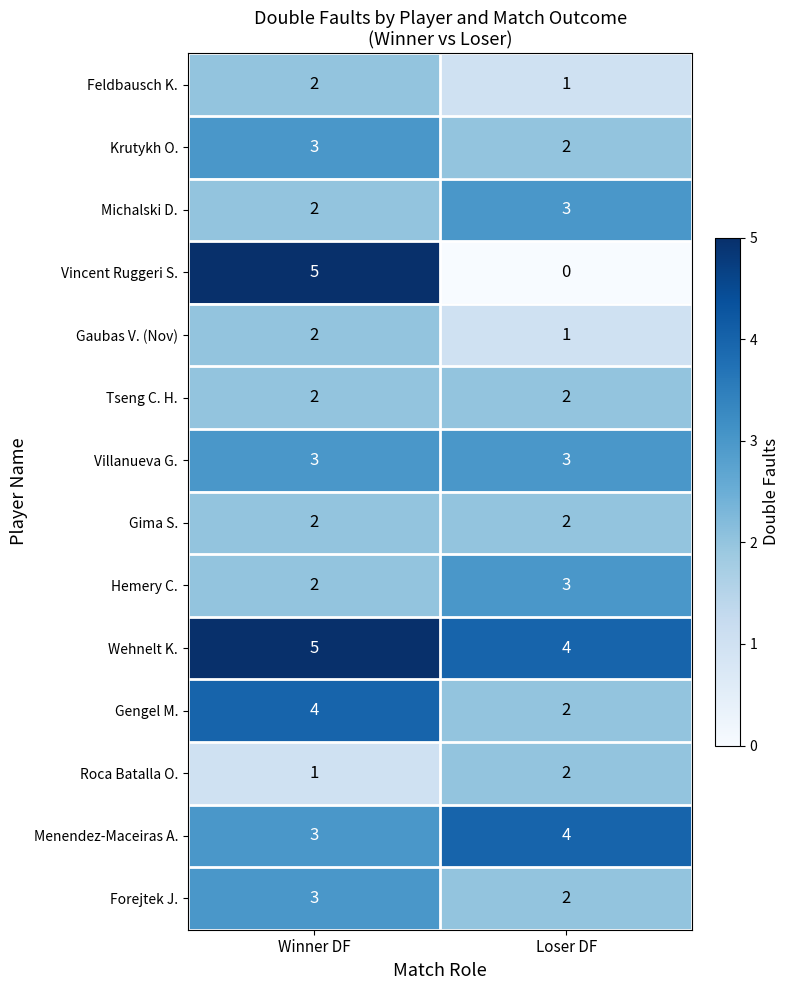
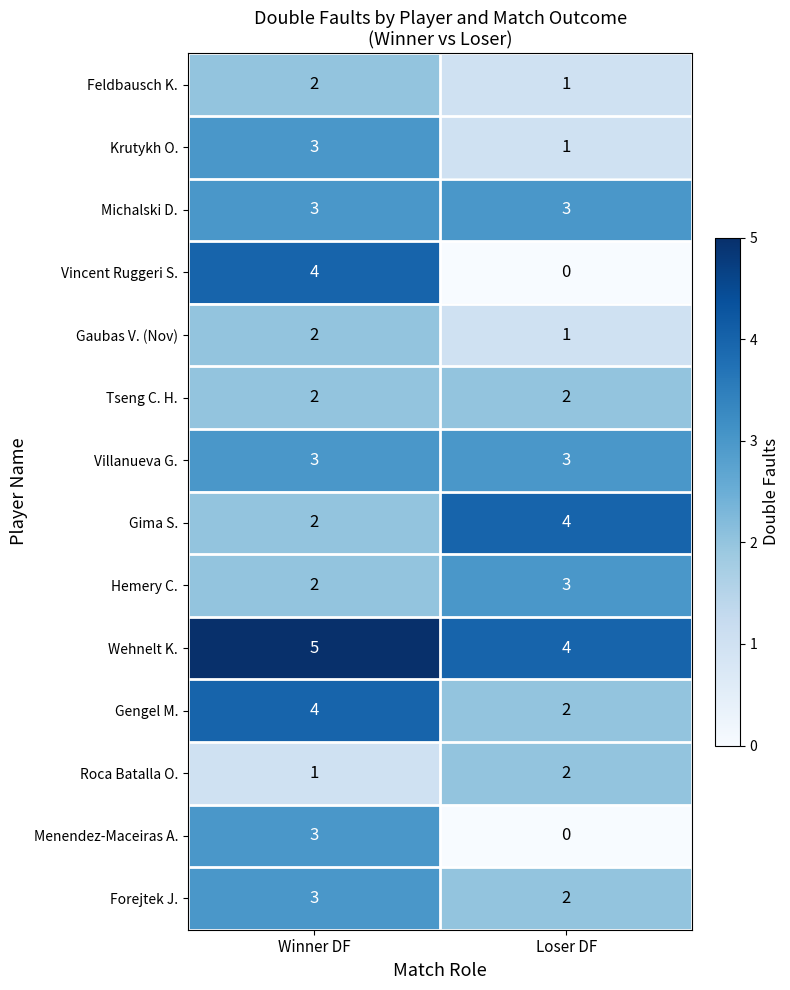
  {
    "Feldbausch K.": {
      "Winner DF": 2,
      "Loser DF": 1
    },
    "Krutykh O.": {
      "Winner DF": 3,
-     "Loser DF": 2
+     "Loser DF": 1
    },
    "Michalski D.": {
-     "Winner DF": 2,
+     "Winner DF": 3,
      "Loser DF": 3
    },
    "Vincent Ruggeri S.": {
-     "Winner DF": 5,
+     "Winner DF": 4,
      "Loser DF": 0
    },
    "Gaubas V. (Nov)": {
      "Winner DF": 2,
      "Loser DF": 1
    },
    "Tseng C. H.": {
      "Winner DF": 2,
      "Loser DF": 2
    },
    "Villanueva G.": {
      "Winner DF": 3,
      "Loser DF": 3
    },
    "Gima S.": {
      "Winner DF": 2,
-     "Loser DF": 2
+     "Loser DF": 4
    },
    "Hemery C.": {
      "Winner DF": 2,
      "Loser DF": 3
    },
    "Wehnelt K.": {
      "Winner DF": 5,
      "Loser DF": 4
    },
    "Gengel M.": {
      "Winner DF": 4,
      "Loser DF": 2
    },
    "Roca Batalla O.": {
      "Winner DF": 1,
      "Loser DF": 2
    },
    "Menendez-Maceiras A.": {
      "Winner DF": 3,
-     "Loser DF": 4
+     "Loser DF": 0
    },
    "Forejtek J.": {
      "Winner DF": 3,
      "Loser DF": 2
    }
  }
